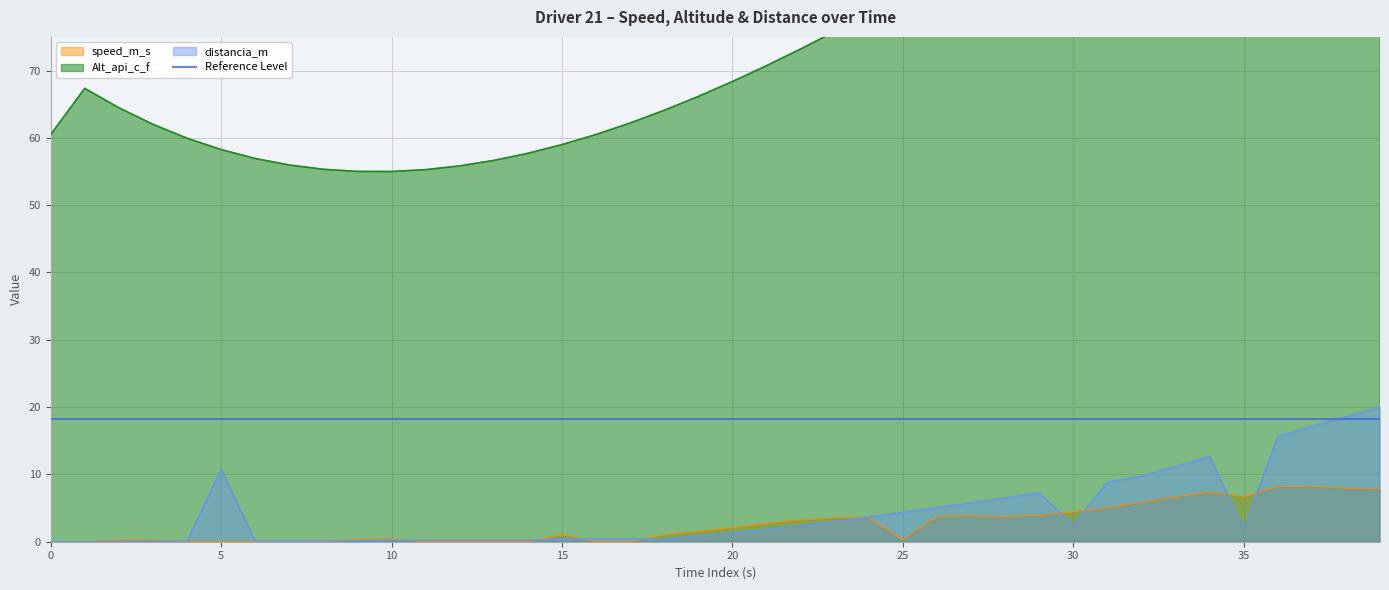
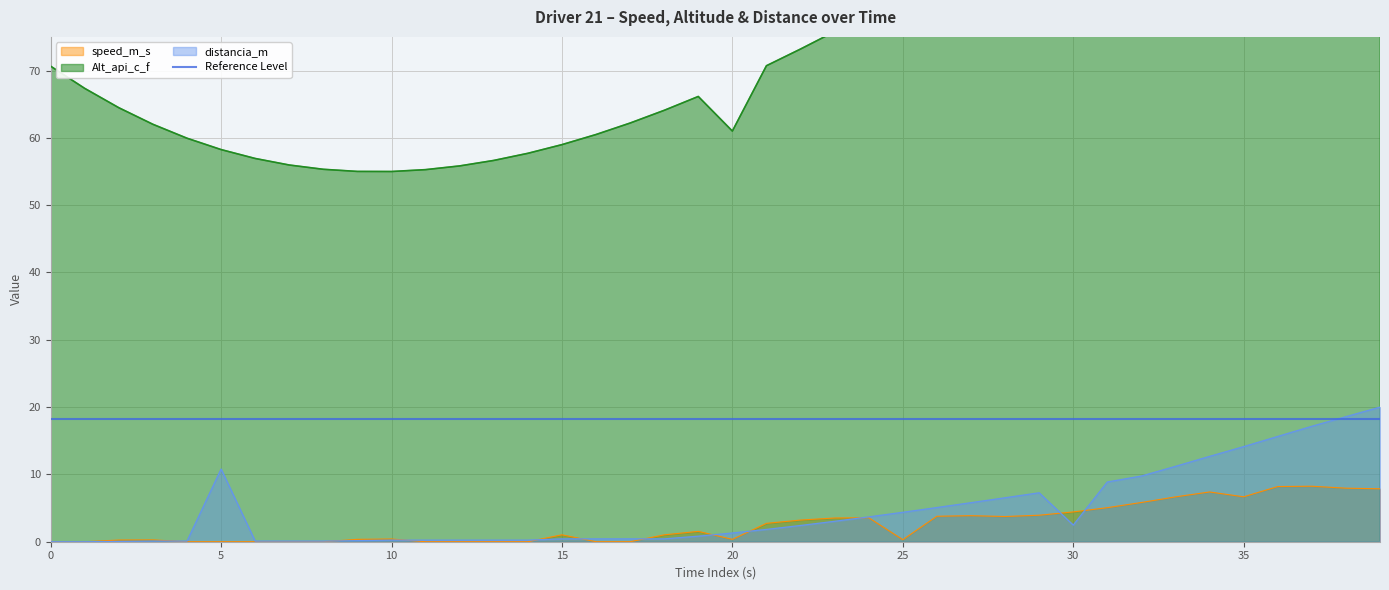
  {
    "speed_m_s": {
      "5": 0,
      "15": 1,
-     "20": 2,
+     "20": 0,
      "25": 0,
      "30": 4,
      "35": 7
    },
    "Alt_api_c_f": {
-     "0": 60,
+     "0": 71,
      "5": 58,
      "10": 55,
      "15": 59,
-     "20": 68
+     "20": 61
    },
    "distancia_m": {
      "5": 11,
      "15": 0,
      "20": 1,
      "25": 4,
      "30": 2,
-     "35": 2
+     "35": 14
    }
  }
